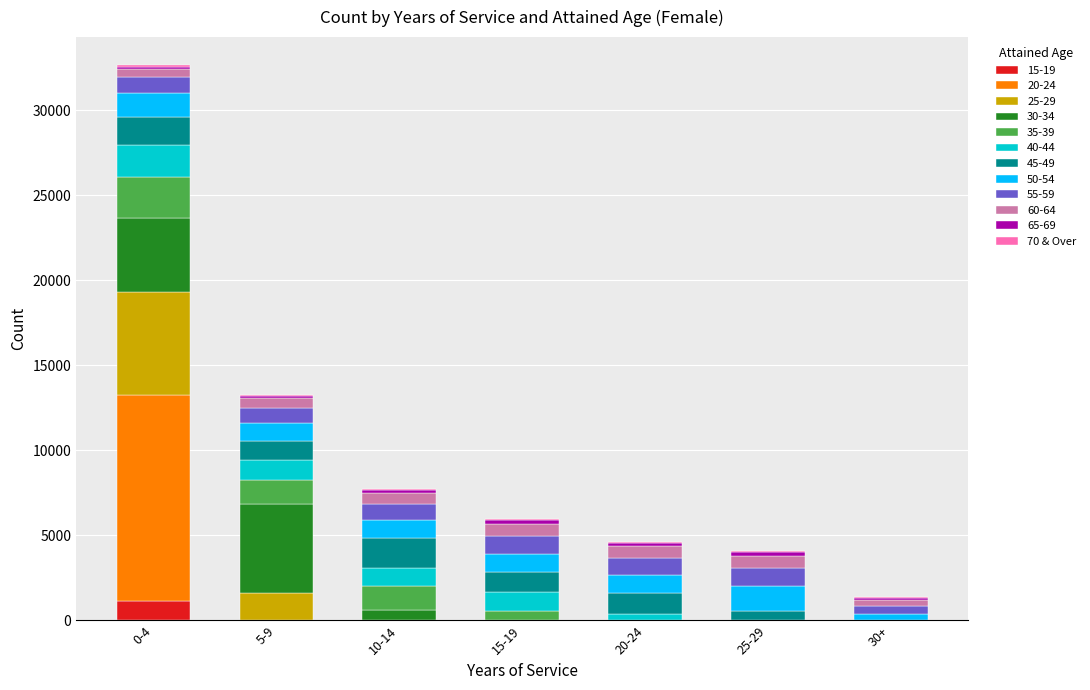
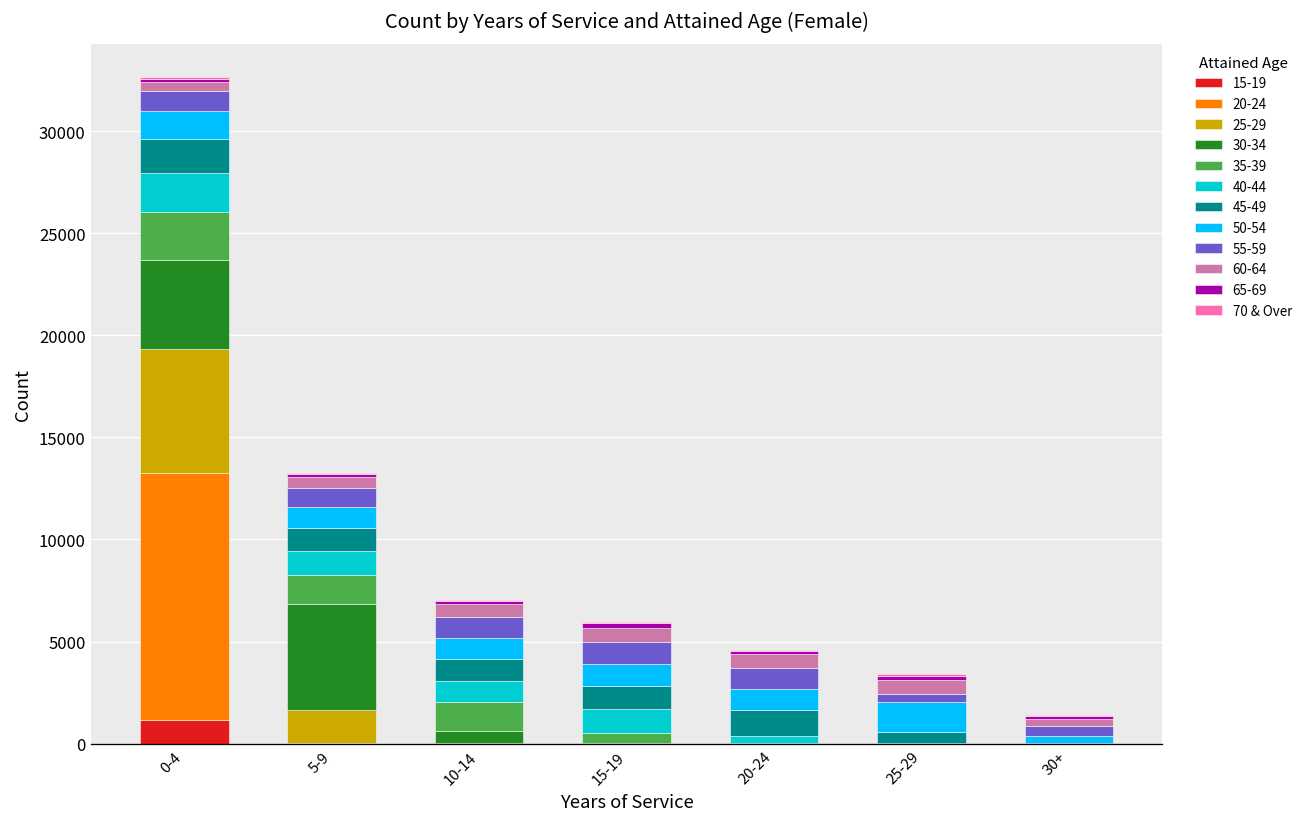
  {
    "15-19": {
      "0-4": 1100,
      "5-9": 0,
      "10-14": 0,
      "15-19": 0,
      "20-24": 0,
      "25-29": 0,
      "30+": 0
    },
    "20-24": {
      "0-4": 12100,
      "10-14": 0,
      "15-19": 0,
      "20-24": 0,
      "25-29": 0,
      "30+": 0
    },
    "25-29": {
      "0-4": 6100,
      "5-9": 1600,
      "15-19": 0,
      "20-24": 0,
      "25-29": 0,
      "30+": 0
    },
    "30-34": {
      "0-4": 4300,
      "5-9": 5200,
      "10-14": 600,
      "20-24": 0,
      "25-29": 0,
      "30+": 0
    },
    "35-39": {
      "0-4": 2400,
      "5-9": 1500,
      "10-14": 1400,
      "15-19": 500,
      "25-29": 0,
      "30+": 0
    },
    "45-49": {
      "0-4": 1700,
      "5-9": 1100,
-     "10-14": 1700,
+     "10-14": 1000,
      "15-19": 1100,
      "20-24": 1300,
      "25-29": 500
    },
    "55-59": {
      "0-4": 1000,
      "5-9": 900,
      "10-14": 1000,
      "15-19": 1100,
      "20-24": 1000,
-     "25-29": 1100,
+     "25-29": 400,
      "30+": 500
    },
    "65-69": {
      "0-4": 100,
      "5-9": 200,
      "10-14": 200,
      "15-19": 200,
      "20-24": 200,
      "25-29": 200
    }
  }
